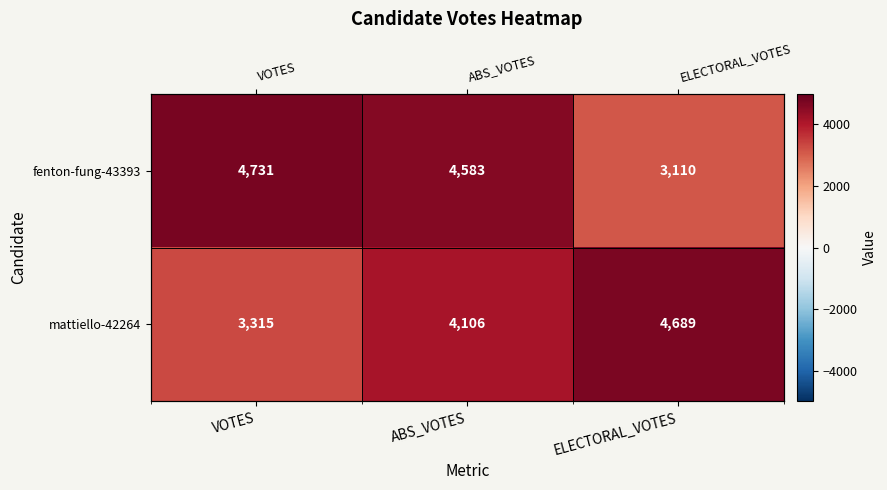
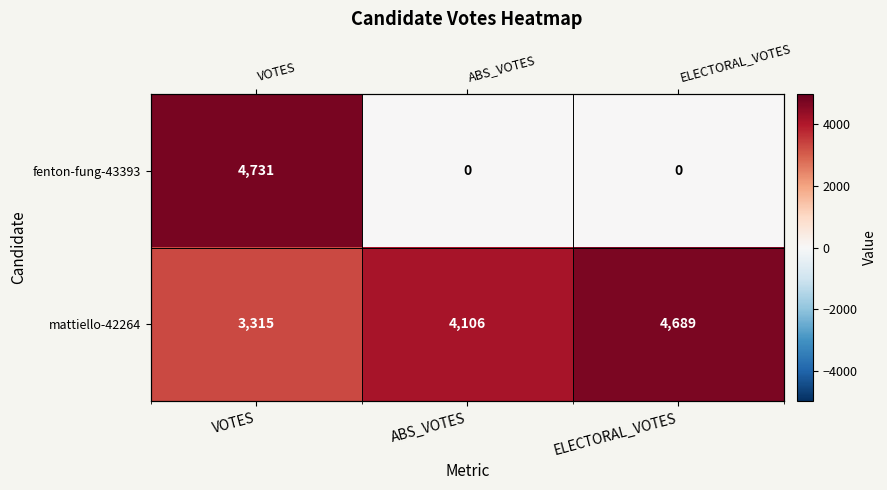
  {
    "fenton-fung-43393": {
      "VOTES": "4,731",
-     "ABS_VOTES": "4,583",
-     "ELECTORAL_VOTES": "3,110"
+     "ABS_VOTES": "0",
+     "ELECTORAL_VOTES": "0"
    },
    "mattiello-42264": {
      "VOTES": "3,315",
      "ABS_VOTES": "4,106",
      "ELECTORAL_VOTES": "4,689"
    }
  }
